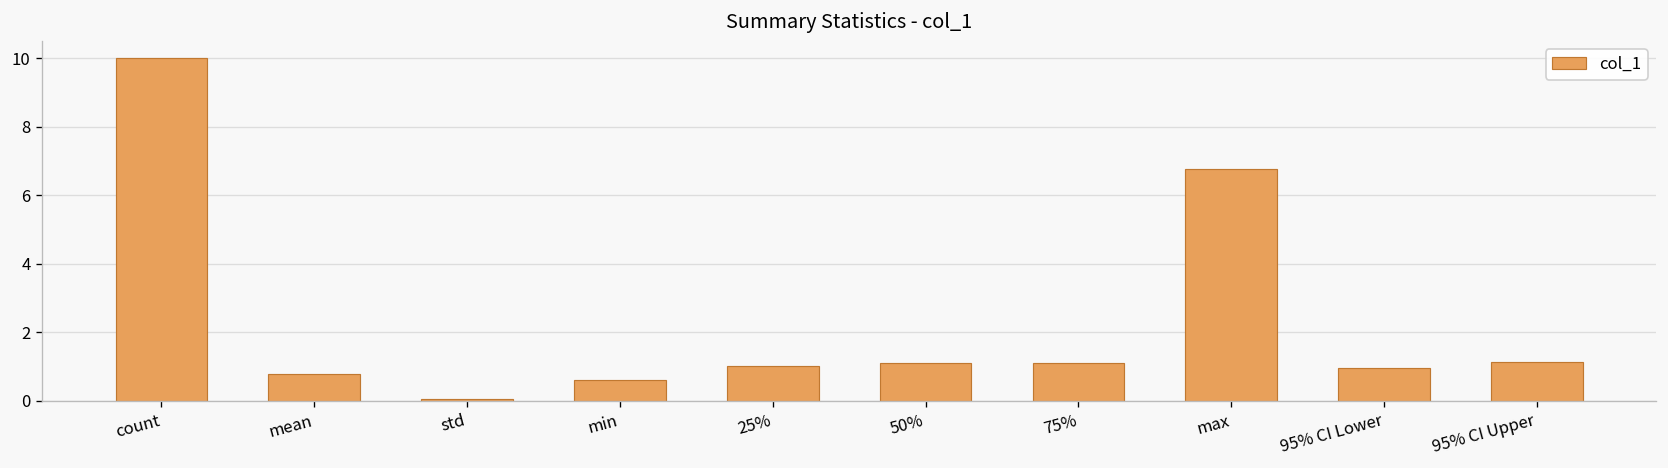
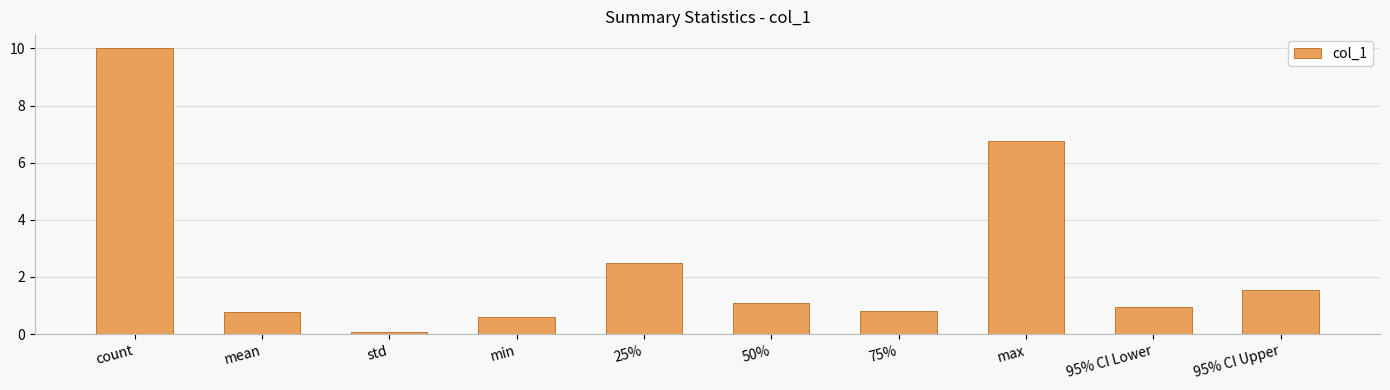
  {
    "count": 10.0,
    "mean": 0.8,
    "min": 0.6,
-   "25%": 1.0,
+   "25%": 2.5,
    "50%": 1.1,
-   "75%": 1.1,
+   "75%": 0.8,
    "max": 6.8,
    "95% CI Lower": 1.0,
-   "95% CI Upper": 1.1
+   "95% CI Upper": 1.6
  }
